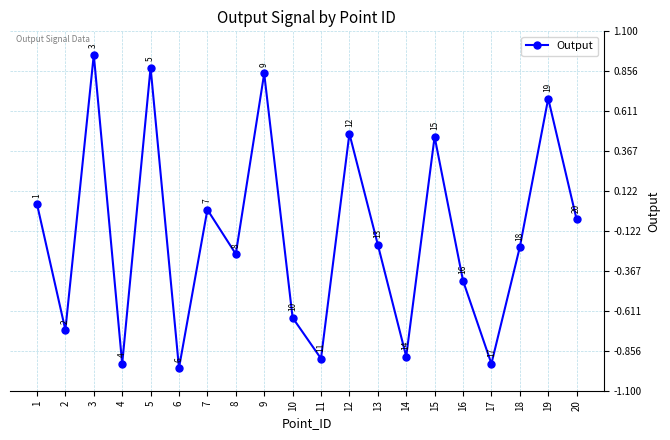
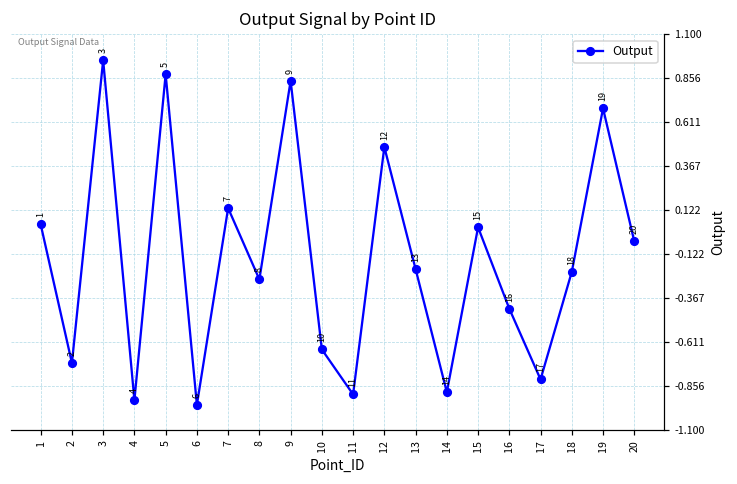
  {
-   "7": 0.01,
-   "15": 0.45,
-   "17": -0.93
+   "7": 0.13,
+   "15": 0.03,
+   "17": -0.82
  }
